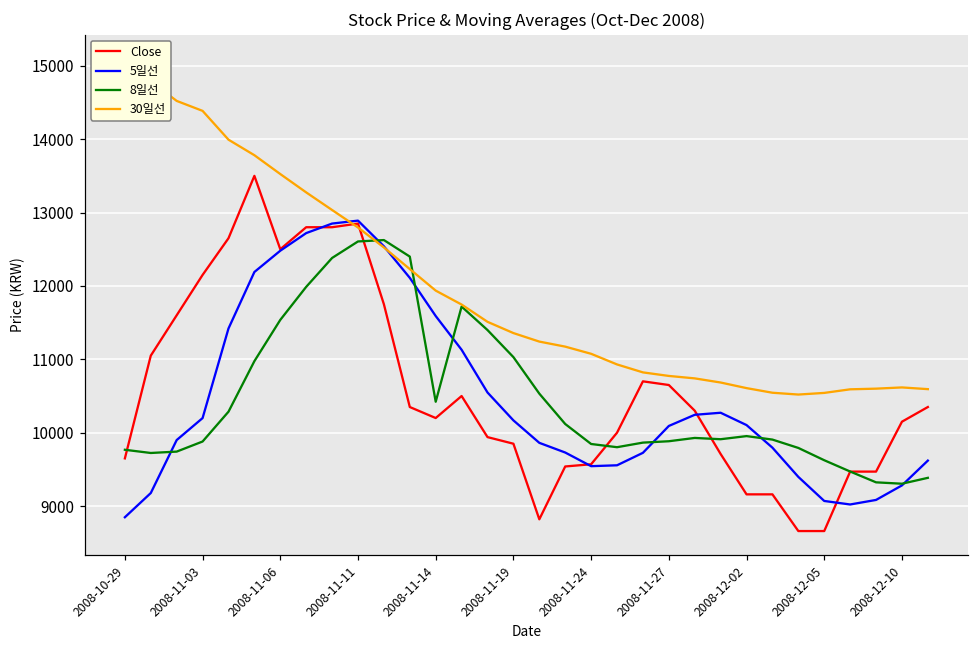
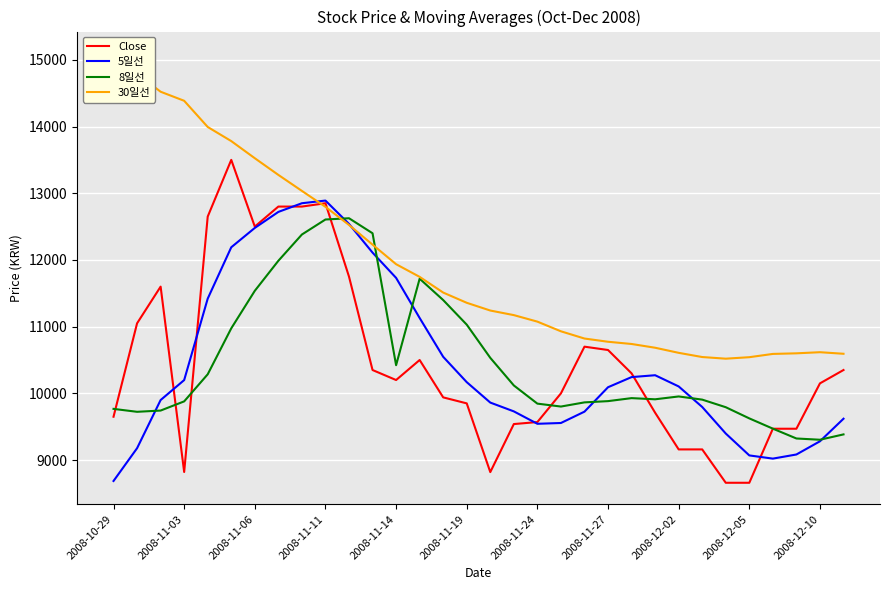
  {
    "Close": {
      "2008-10-29": 9700,
-     "2008-11-03": 12200,
+     "2008-11-03": 8800,
      "2008-11-11": 12900,
      "2008-11-14": 10200,
      "2008-11-19": 9900,
      "2008-11-27": 10700,
      "2008-12-02": 9200,
      "2008-12-05": 8700,
      "2008-12-10": 10200
    },
    "5일선": {
-     "2008-10-29": 8800,
+     "2008-10-29": 8700,
      "2008-11-03": 10200,
      "2008-11-11": 12900,
-     "2008-11-14": 11600,
+     "2008-11-14": 11700,
      "2008-11-19": 10200,
      "2008-11-27": 10100,
      "2008-12-02": 10100,
      "2008-12-05": 9100
    },
    "8일선": {
      "2008-10-29": 9800,
      "2008-11-03": 9900,
      "2008-11-06": 11500,
      "2008-11-11": 12600,
      "2008-11-14": 10400,
      "2008-11-19": 11000,
      "2008-11-24": 9800,
      "2008-11-27": 9900,
      "2008-12-02": 10000,
      "2008-12-05": 9600
    },
    "30일선": {
      "2008-11-03": 14400,
      "2008-11-06": 13500,
      "2008-11-11": 12800,
      "2008-11-14": 11900,
      "2008-11-19": 11400,
      "2008-11-24": 11100,
      "2008-11-27": 10800,
      "2008-12-02": 10600,
      "2008-12-05": 10500,
      "2008-12-10": 10600
    }
  }
